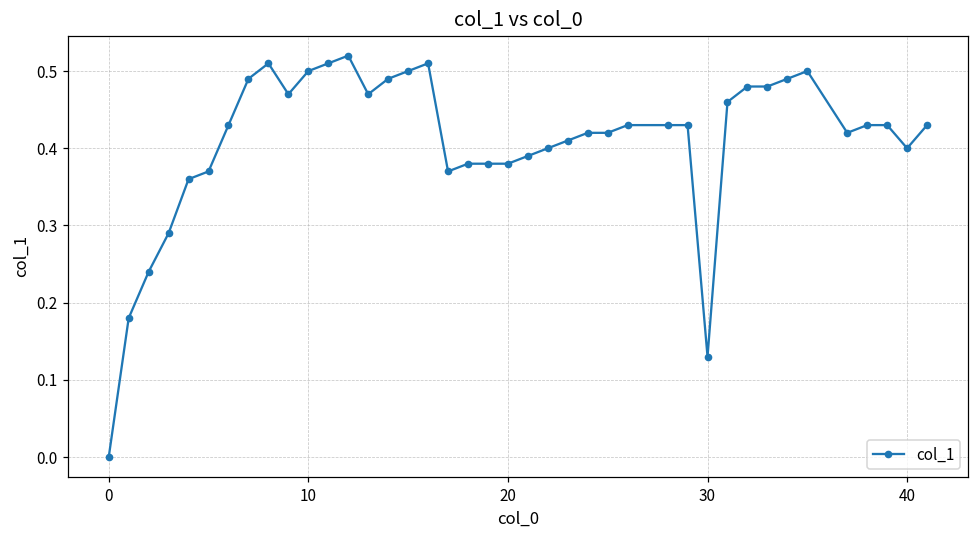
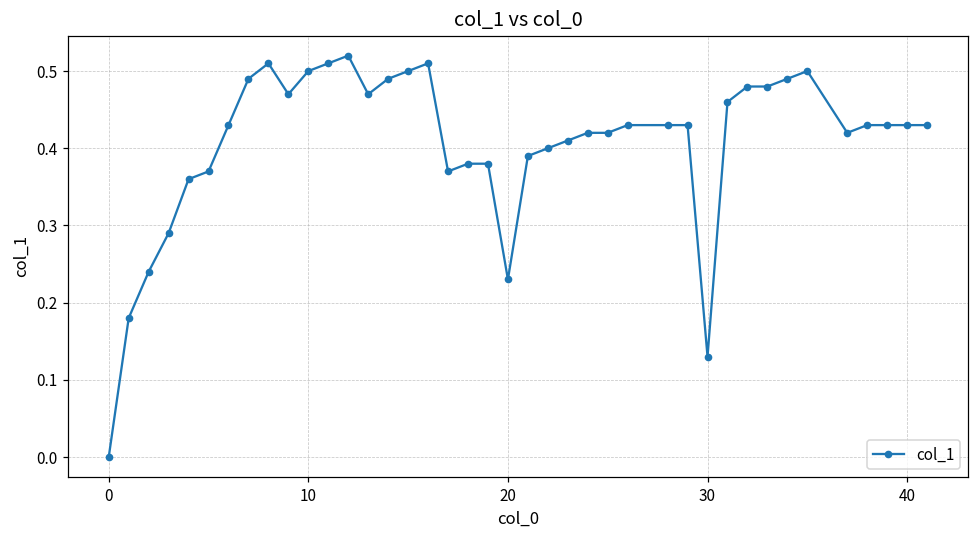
  {
    "0": 0.00,
    "10": 0.50,
-   "20": 0.38,
+   "20": 0.23,
    "30": 0.13,
-   "40": 0.40
+   "40": 0.43
  }
